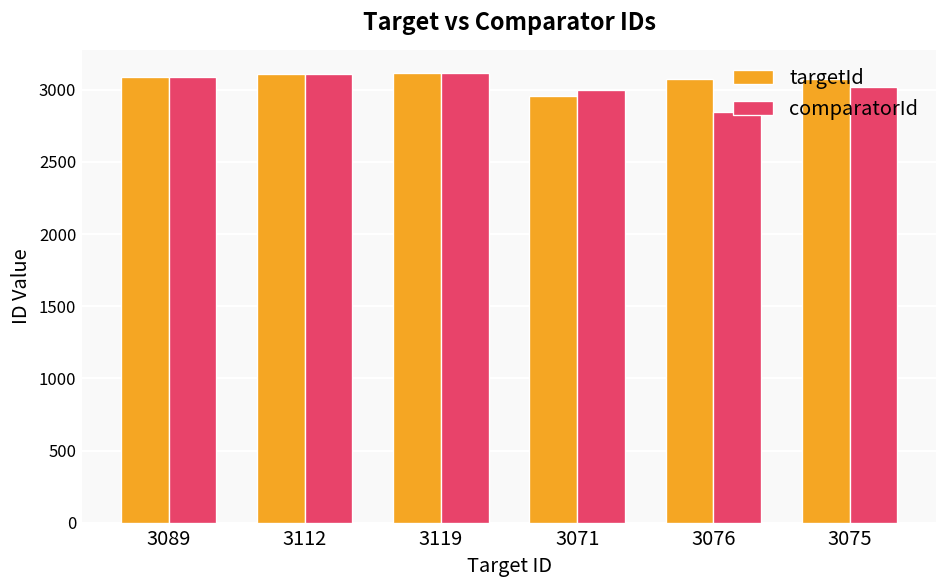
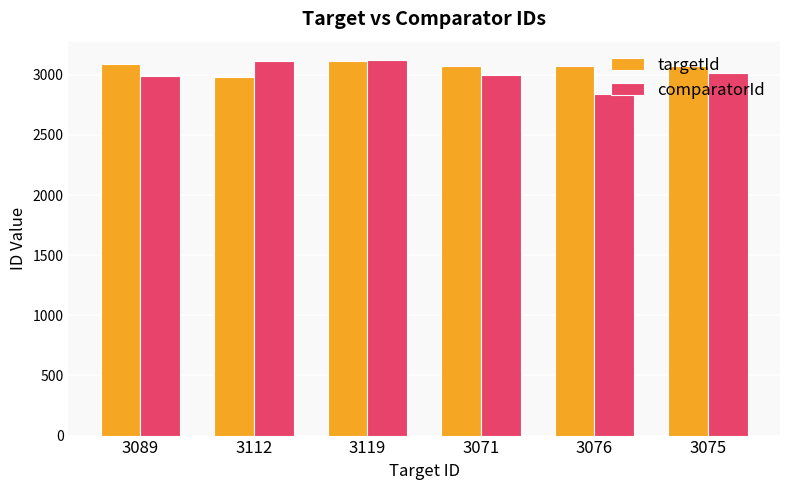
  {
    "targetId": {
      "3089": 3090,
-     "3112": 3110,
+     "3112": 2990,
      "3119": 3120,
-     "3071": 2960,
+     "3071": 3070,
      "3076": 3080,
      "3075": 3080
    },
    "comparatorId": {
-     "3089": 3090,
+     "3089": 2990,
      "3112": 3110,
      "3119": 3120,
      "3071": 3000,
      "3076": 2840,
      "3075": 3020
    }
  }
